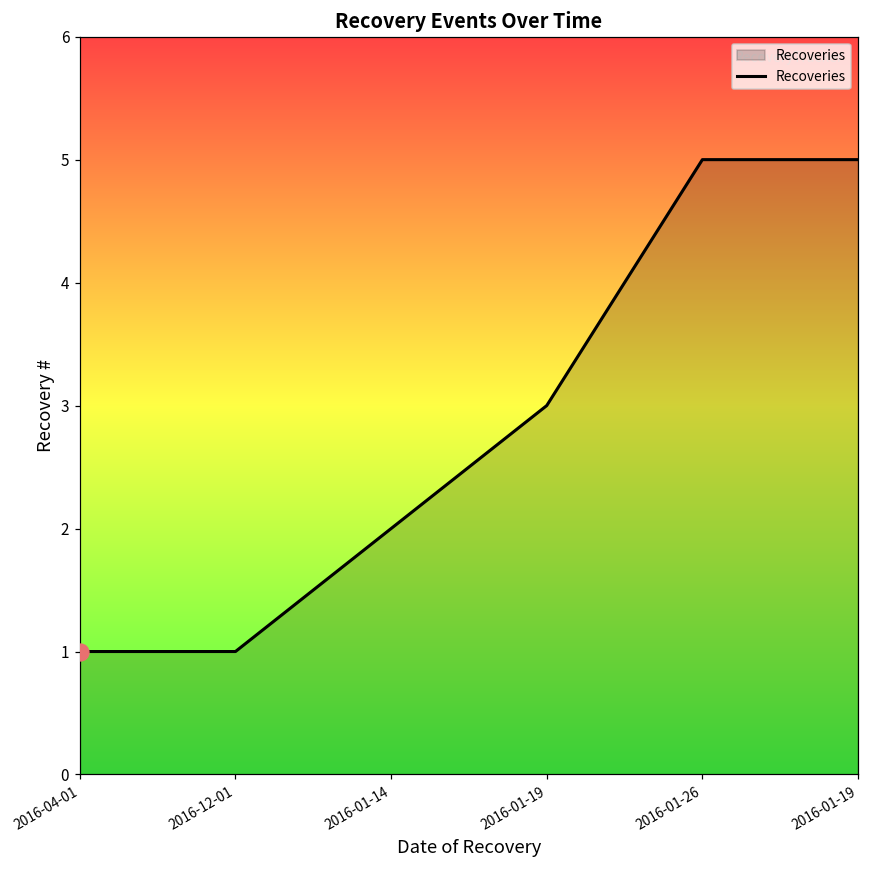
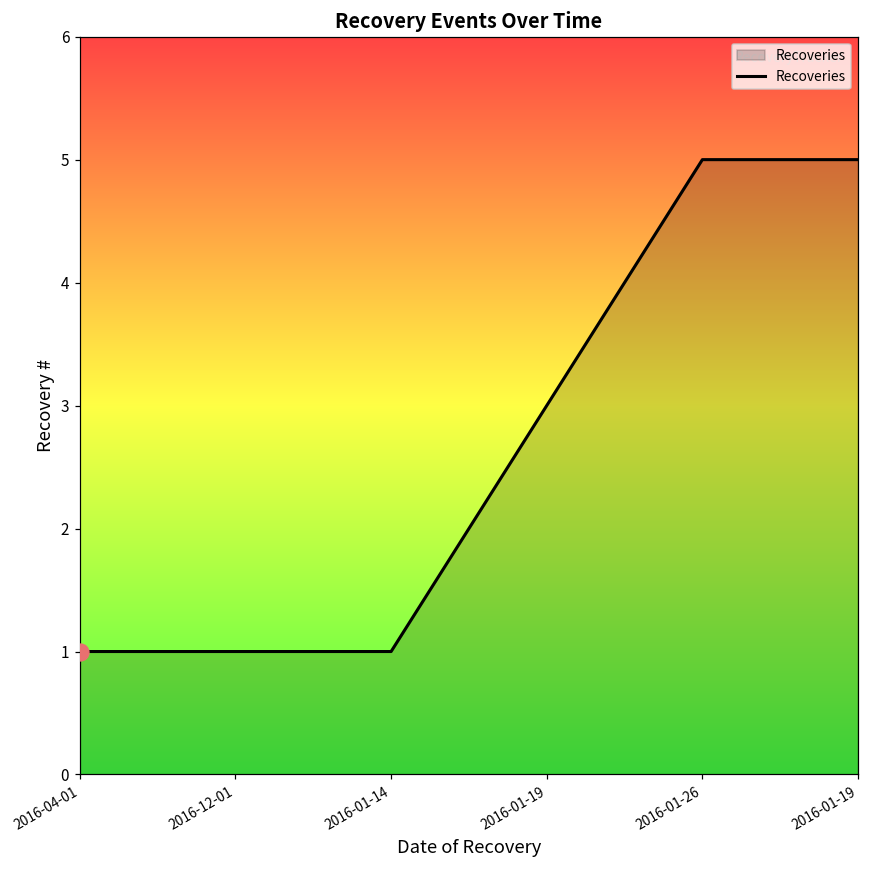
  {
    "Recoveries": {
      "2016-12-01": 1,
-     "2016-01-14": 2,
+     "2016-01-14": 1,
      "2016-01-26": 5
    }
  }
